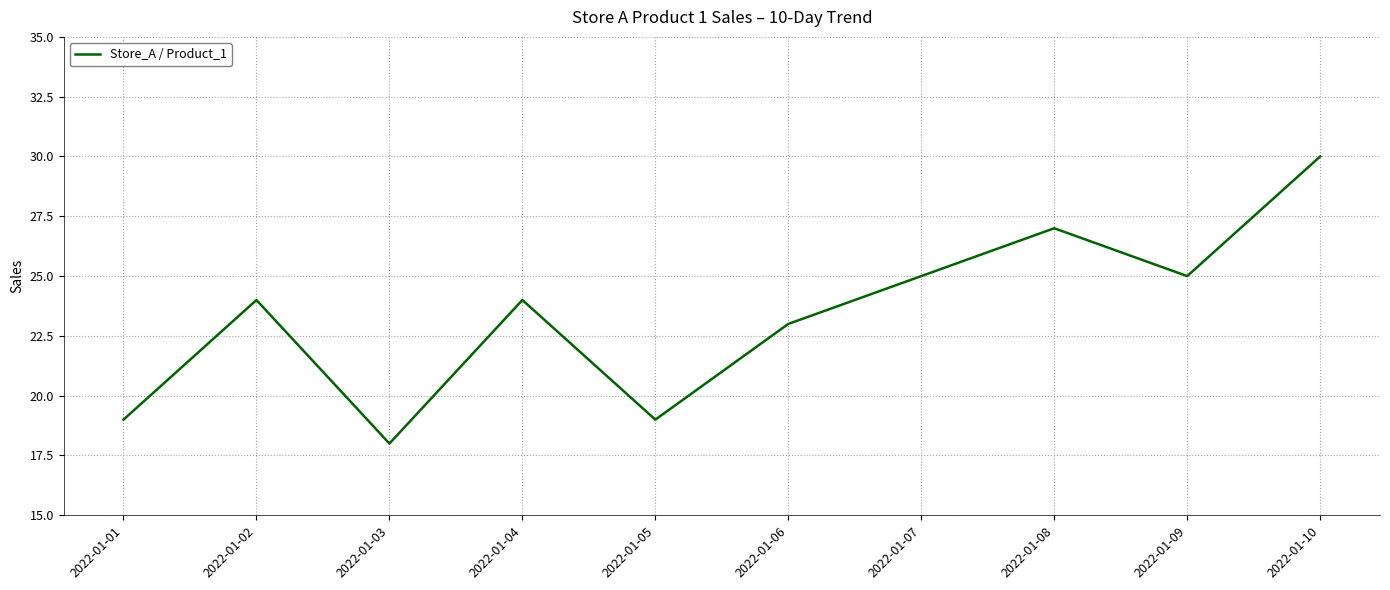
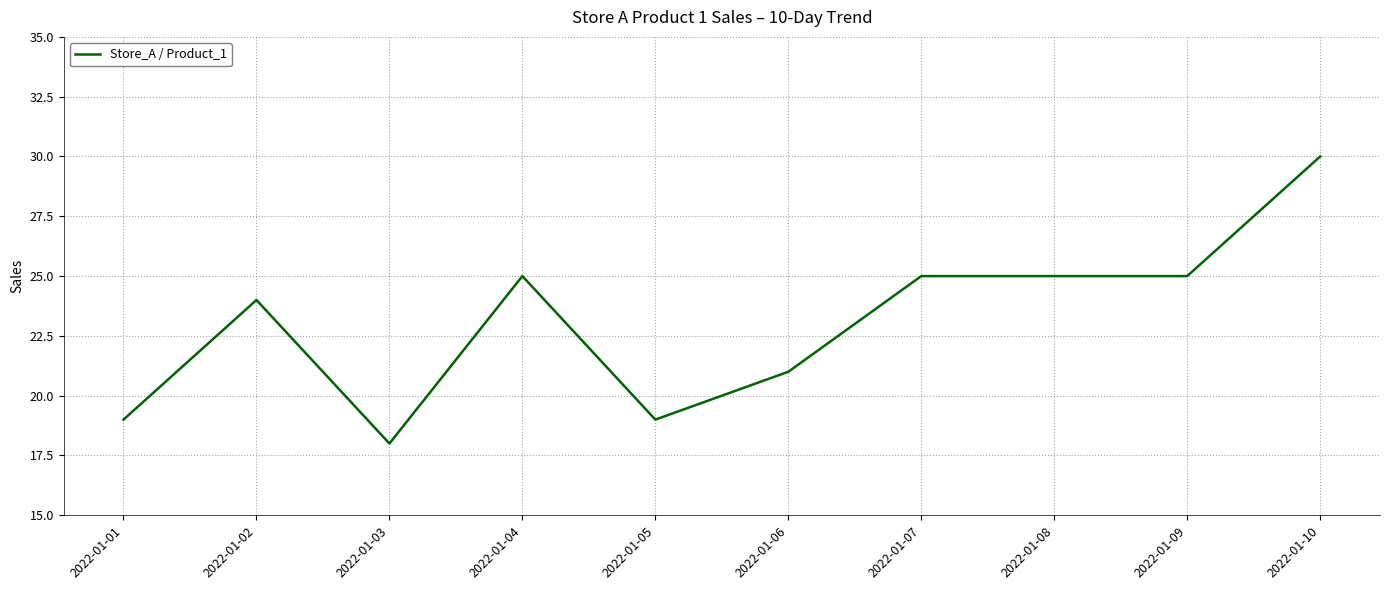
  {
    "2022-01-01": 19,
    "2022-01-02": 24,
    "2022-01-03": 18,
-   "2022-01-04": 24,
+   "2022-01-04": 25,
    "2022-01-05": 19,
-   "2022-01-06": 23,
+   "2022-01-06": 21,
    "2022-01-07": 25,
-   "2022-01-08": 27,
+   "2022-01-08": 25,
    "2022-01-09": 25,
    "2022-01-10": 30
  }
